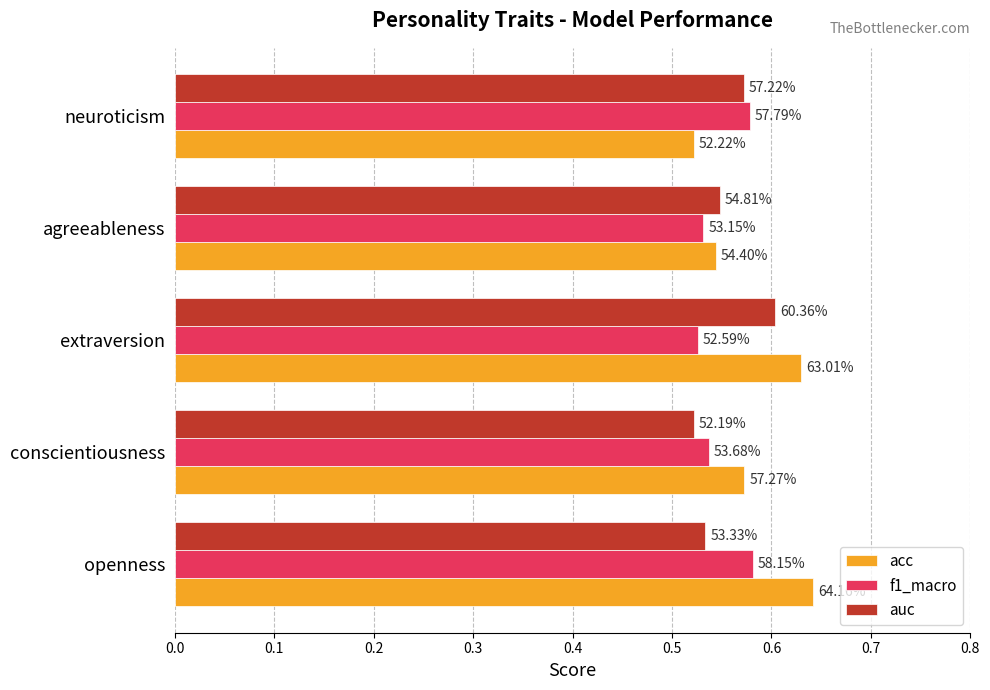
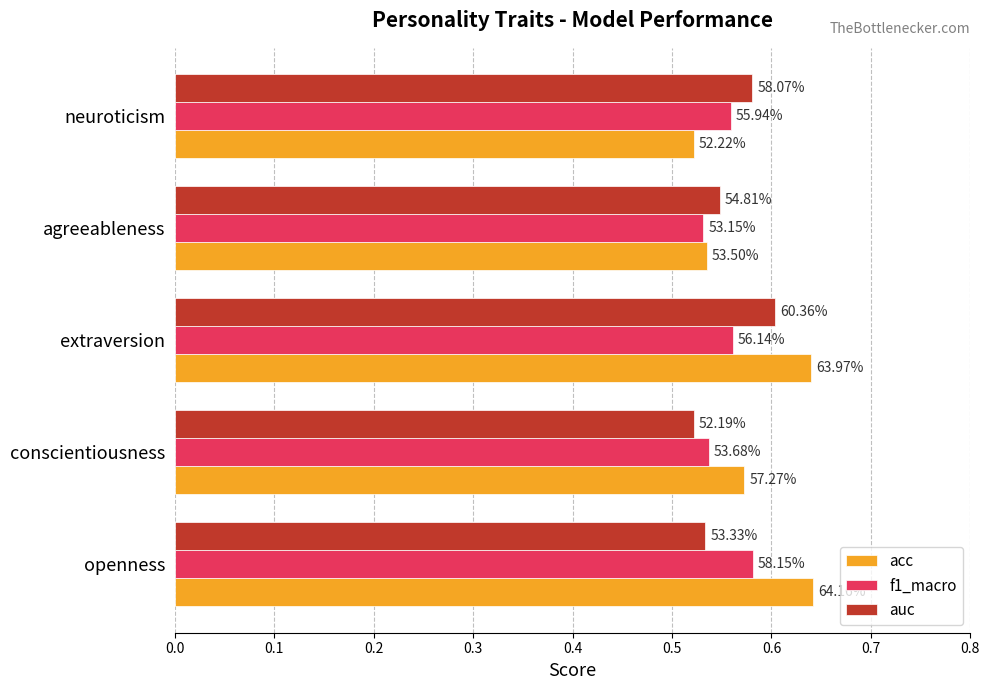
  {
    "acc": {
      "neuroticism": "52.22%",
-     "agreeableness": "54.40%",
-     "extraversion": "63.01%",
+     "agreeableness": "53.50%",
+     "extraversion": "63.97%",
      "conscientiousness": "57.27%"
    },
    "f1_macro": {
-     "neuroticism": "57.79%",
+     "neuroticism": "55.94%",
      "agreeableness": "53.15%",
-     "extraversion": "52.59%",
+     "extraversion": "56.14%",
      "conscientiousness": "53.68%",
      "openness": "58.15%"
    },
    "auc": {
-     "neuroticism": "57.22%",
+     "neuroticism": "58.07%",
      "agreeableness": "54.81%",
      "extraversion": "60.36%",
      "conscientiousness": "52.19%",
      "openness": "53.33%"
    }
  }
